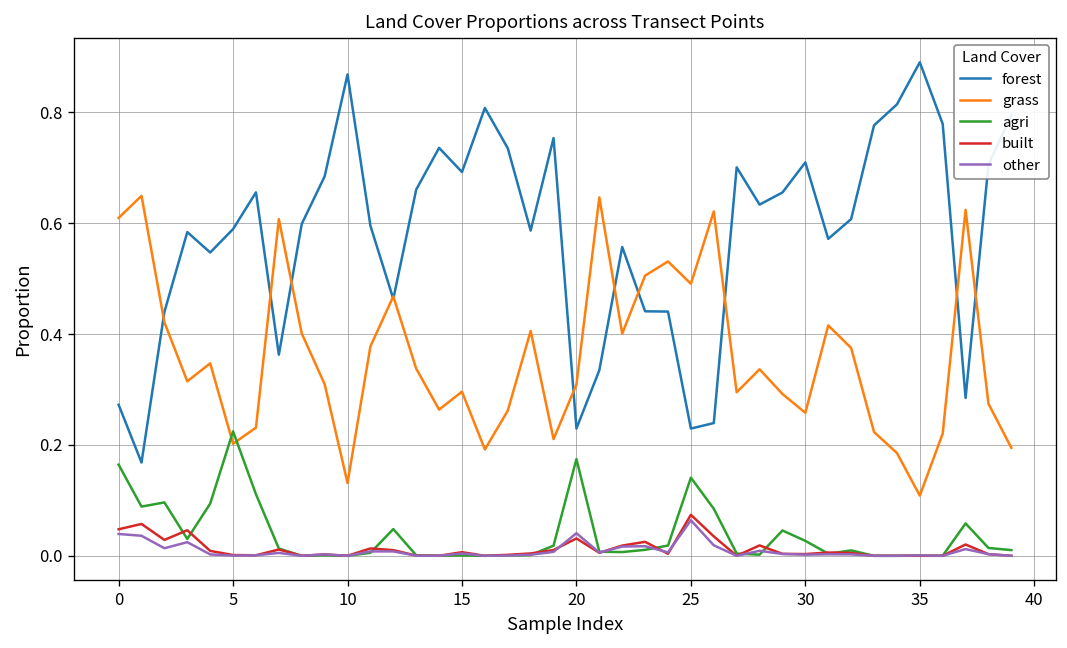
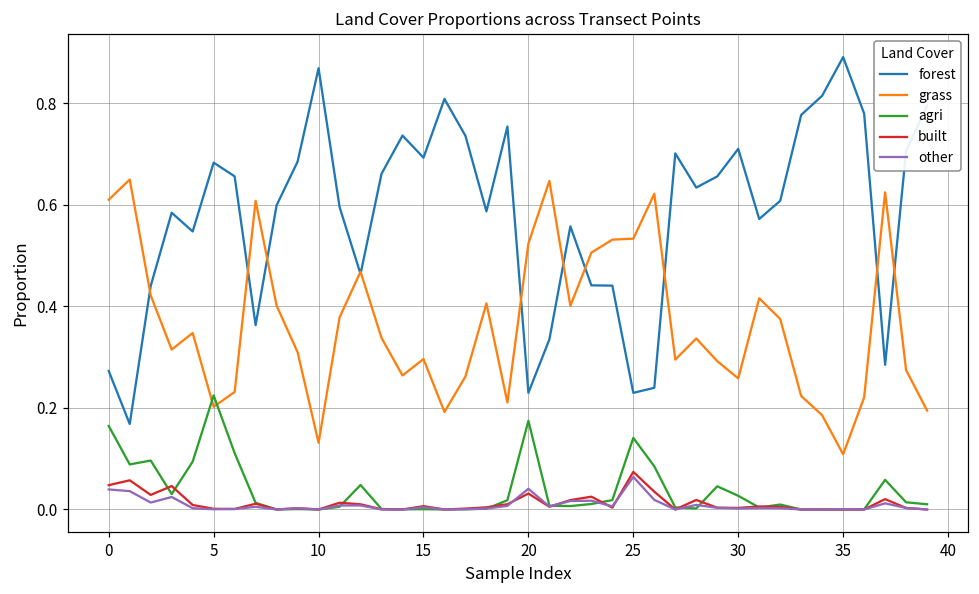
  {
    "forest": {
      "0": 0.27,
-     "5": 0.59,
+     "5": 0.68,
      "10": 0.87,
      "15": 0.69,
      "20": 0.23,
      "25": 0.23,
      "30": 0.71,
      "35": 0.89
    },
    "grass": {
      "0": 0.61,
      "5": 0.20,
      "10": 0.13,
      "15": 0.30,
-     "20": 0.31,
-     "25": 0.49,
+     "20": 0.52,
+     "25": 0.53,
      "30": 0.26,
      "35": 0.11
    },
    "agri": {
      "0": 0.16,
      "5": 0.22,
      "20": 0.17,
      "25": 0.14,
      "30": 0.03
    },
    "built": {
      "0": 0.05,
      "20": 0.03,
      "25": 0.07
    },
    "other": {
      "0": 0.04,
      "20": 0.04,
      "25": 0.06
    }
  }
